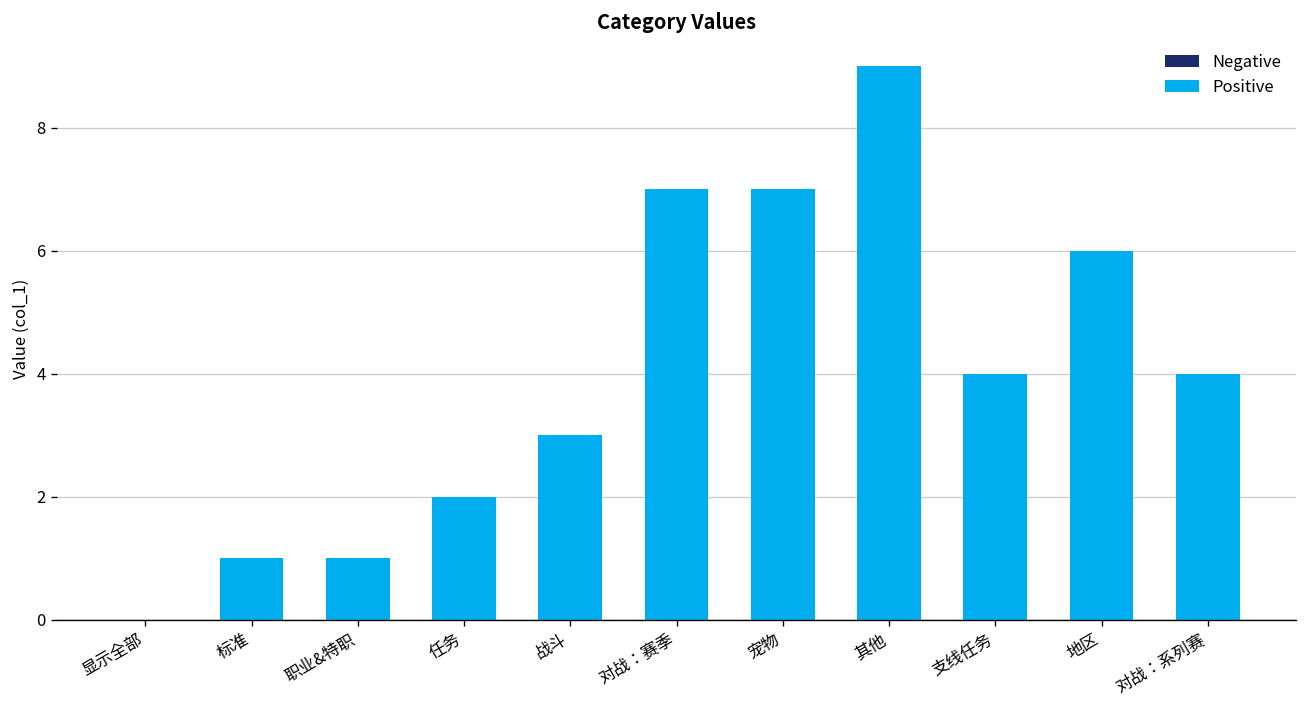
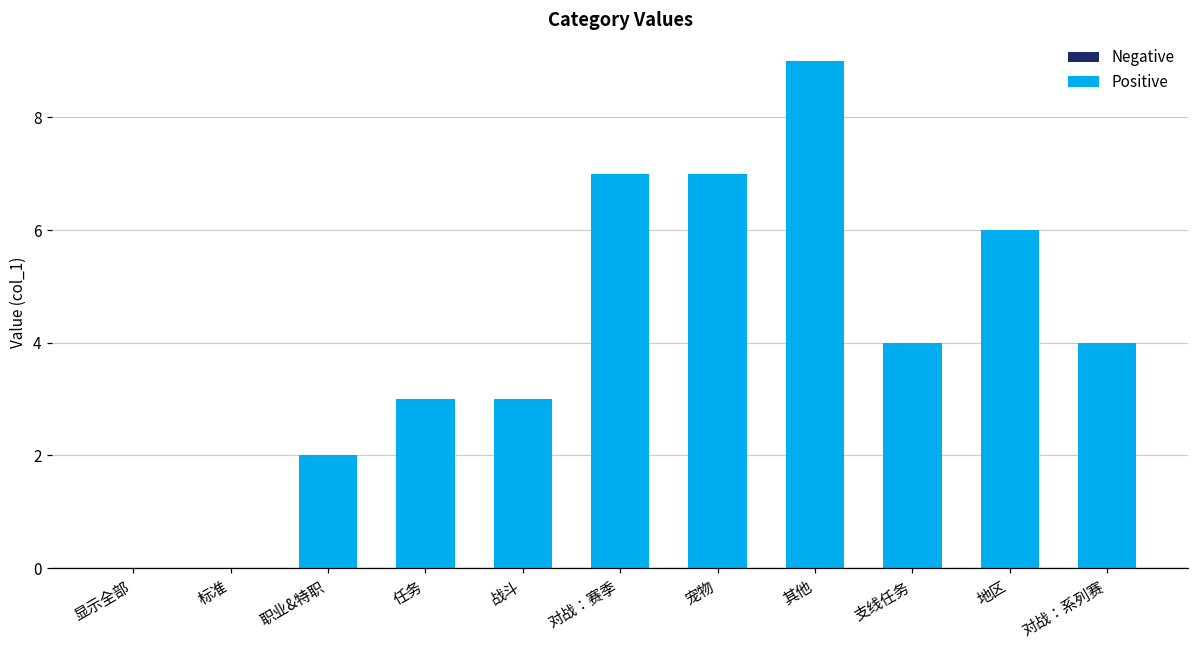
  {
    "显示全部": 0,
-   "标准": 1,
-   "职业&特职": 1,
-   "任务": 2,
+   "标准": 0,
+   "职业&特职": 2,
+   "任务": 3,
    "战斗": 3,
    "对战：赛季": 7,
    "宠物": 7,
    "其他": 9,
    "支线任务": 4,
    "地区": 6,
    "对战：系列赛": 4
  }
